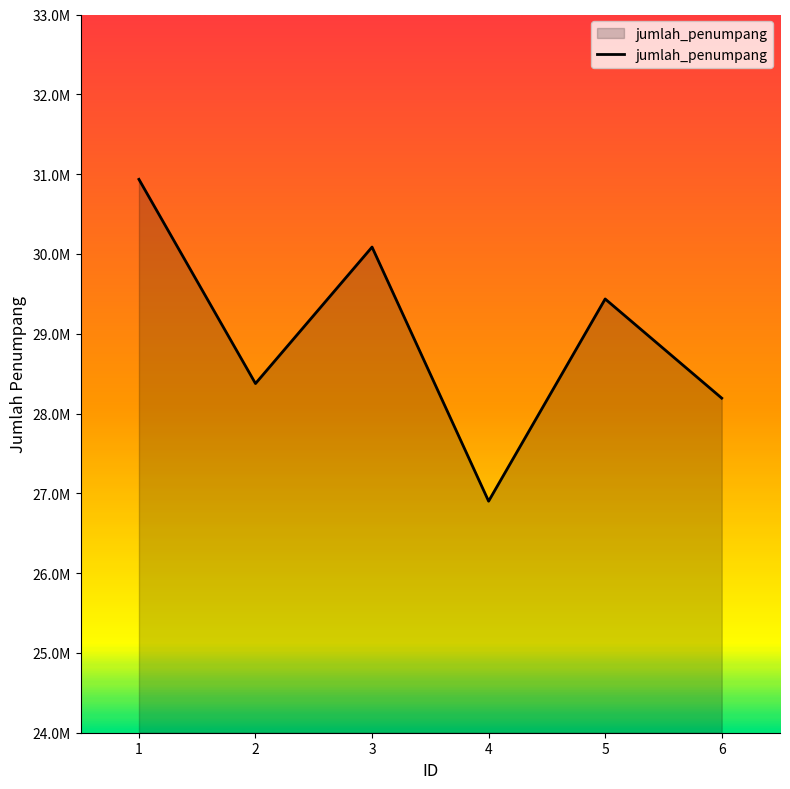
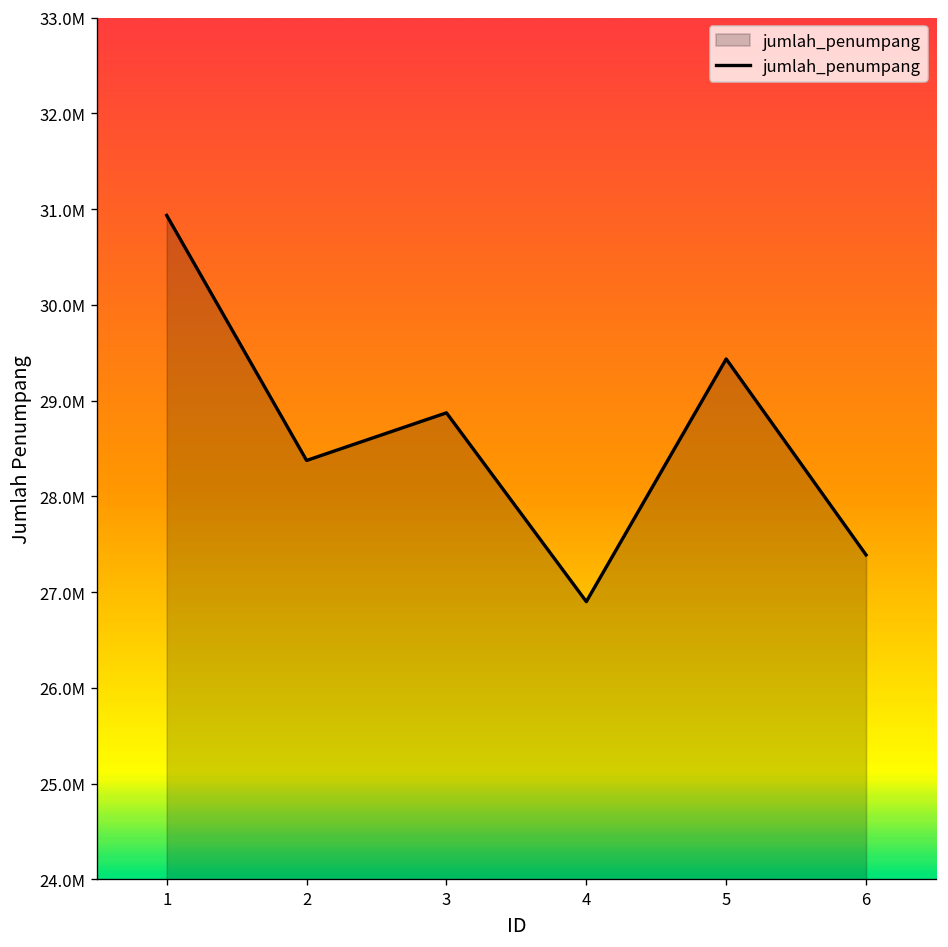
  {
    "1": 30900000,
    "2": 28400000,
-   "3": 30100000,
+   "3": 28900000,
    "4": 26900000,
    "5": 29400000,
-   "6": 28200000
+   "6": 27400000
  }
